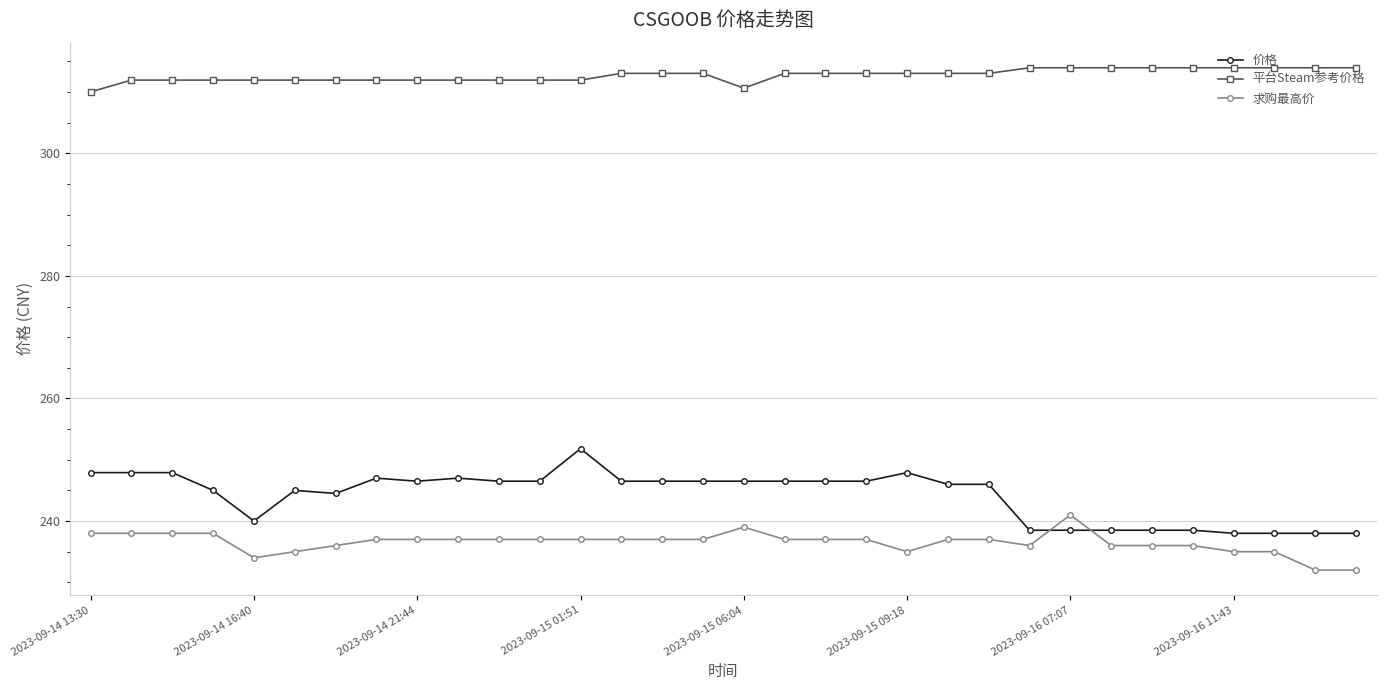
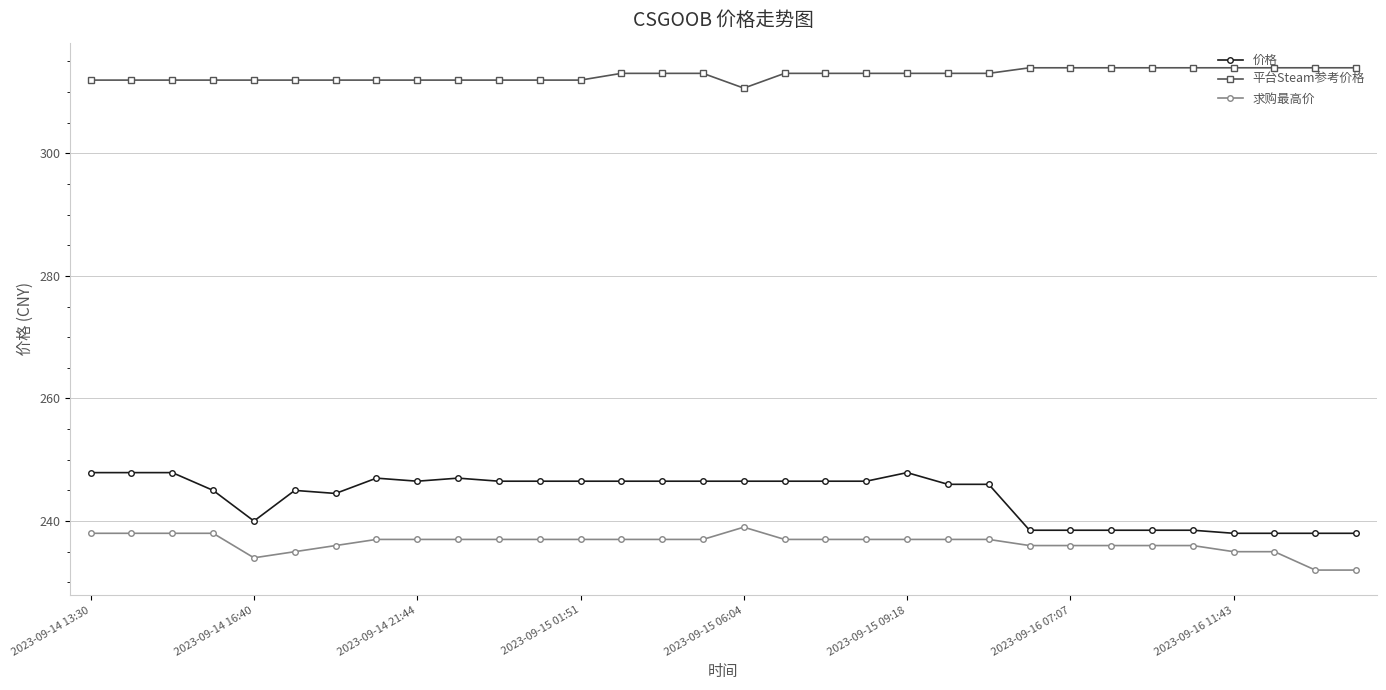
  {
    "价格": {
      "2023-09-14 13:30": 248,
      "2023-09-14 16:40": 240,
      "2023-09-14 21:44": 247,
-     "2023-09-15 01:51": 252,
+     "2023-09-15 01:51": 247,
      "2023-09-15 06:04": 247,
      "2023-09-15 09:18": 248,
      "2023-09-16 07:07": 239,
      "2023-09-16 11:43": 238
    },
    "平台Steam参考价格": {
-     "2023-09-14 13:30": 310,
+     "2023-09-14 13:30": 312,
      "2023-09-14 16:40": 312,
      "2023-09-14 21:44": 312,
      "2023-09-15 01:51": 312,
      "2023-09-15 06:04": 311,
      "2023-09-15 09:18": 313,
      "2023-09-16 07:07": 314,
      "2023-09-16 11:43": 314
    },
    "求购最高价": {
      "2023-09-14 13:30": 238,
      "2023-09-14 16:40": 234,
      "2023-09-14 21:44": 237,
      "2023-09-15 01:51": 237,
      "2023-09-15 06:04": 239,
-     "2023-09-15 09:18": 235,
-     "2023-09-16 07:07": 241,
+     "2023-09-15 09:18": 237,
+     "2023-09-16 07:07": 236,
      "2023-09-16 11:43": 235
    }
  }
